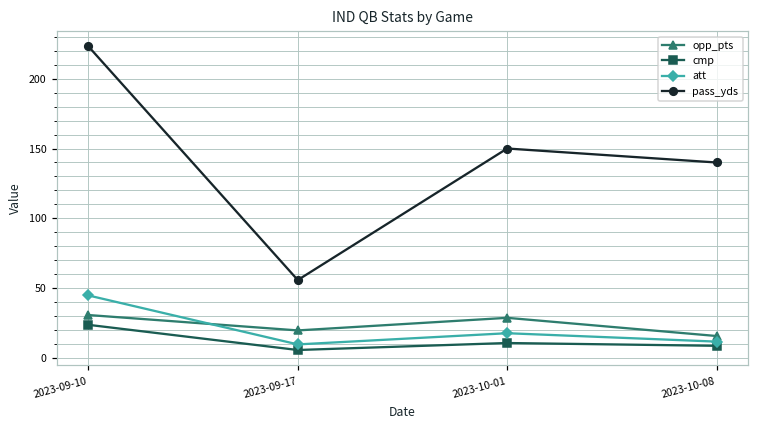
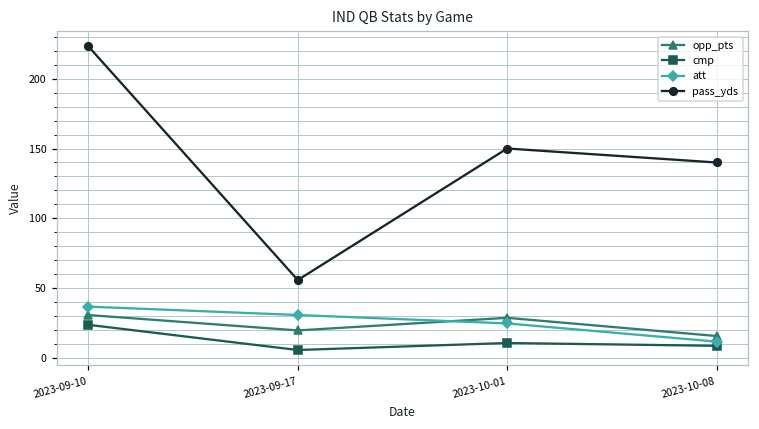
  {
    "att": {
-     "2023-09-10": 45,
-     "2023-09-17": 10,
-     "2023-10-01": 18,
+     "2023-09-10": 37,
+     "2023-09-17": 31,
+     "2023-10-01": 25,
      "2023-10-08": 12
    },
    "pass_yds": {
      "2023-09-10": 223,
      "2023-09-17": 56,
      "2023-10-01": 150,
      "2023-10-08": 140
    }
  }
